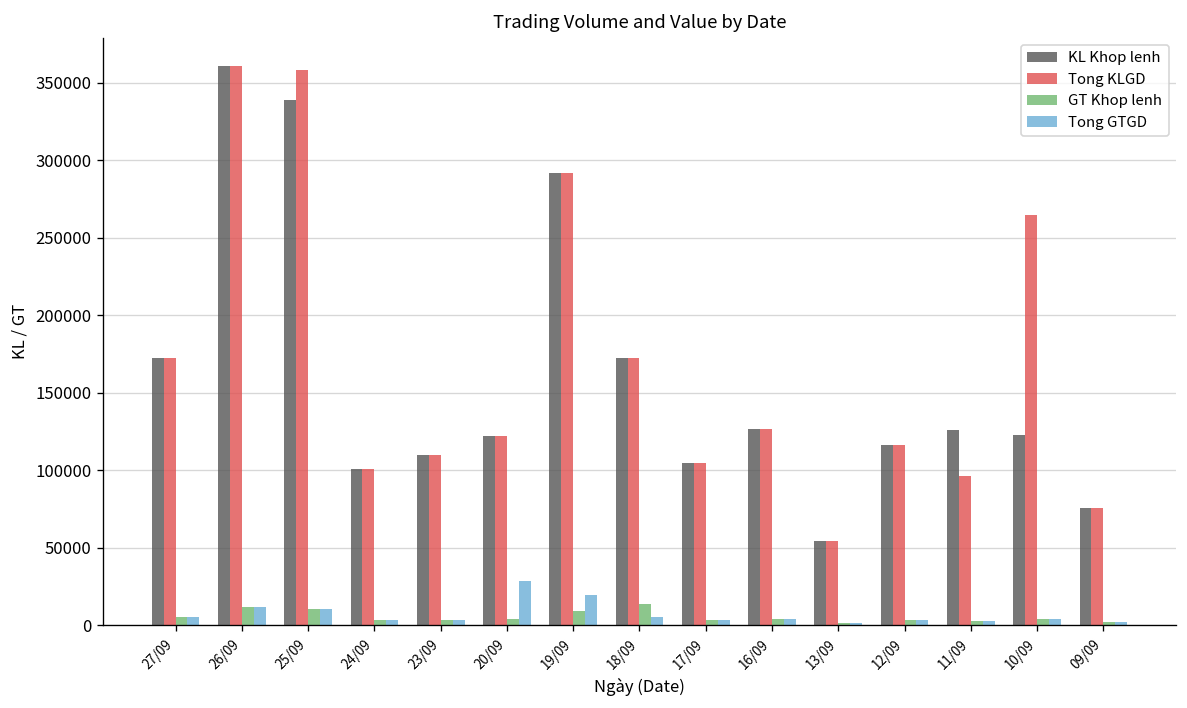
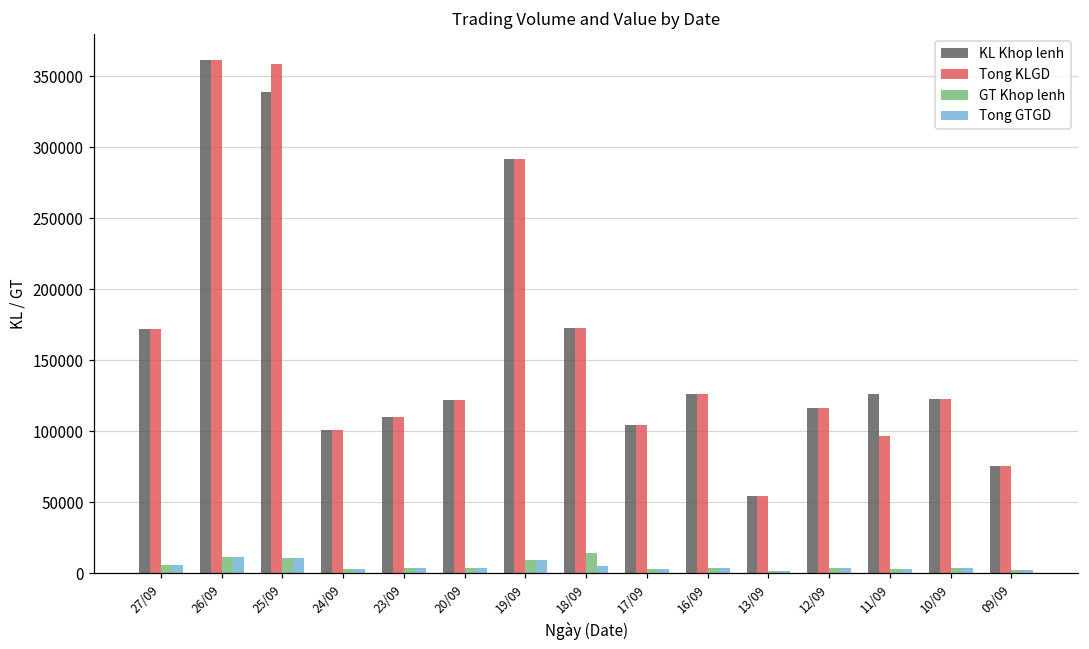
  {
    "KL Khop lenh": {
      "27/09": 172000,
      "26/09": 361000,
      "25/09": 339000,
      "24/09": 101000,
      "23/09": 110000,
      "20/09": 122000,
      "19/09": 292000,
      "18/09": 172000,
      "17/09": 105000,
      "16/09": 126000,
      "13/09": 55000,
      "12/09": 117000,
      "11/09": 126000,
      "10/09": 123000,
      "09/09": 75000
    },
    "Tong KLGD": {
      "27/09": 172000,
      "26/09": 361000,
      "25/09": 359000,
      "24/09": 101000,
      "23/09": 110000,
      "20/09": 122000,
      "19/09": 292000,
      "18/09": 172000,
      "17/09": 105000,
      "16/09": 126000,
      "13/09": 55000,
      "12/09": 117000,
      "11/09": 96000,
-     "10/09": 265000,
+     "10/09": 123000,
      "09/09": 75000
    },
    "GT Khop lenh": {
      "27/09": 5000,
      "26/09": 12000,
      "25/09": 11000,
      "24/09": 3000,
      "23/09": 3000,
      "20/09": 4000,
      "19/09": 9000,
      "18/09": 14000,
      "17/09": 3000,
      "16/09": 4000,
      "12/09": 4000,
      "11/09": 3000,
      "10/09": 4000,
      "09/09": 2000
    },
    "Tong GTGD": {
      "27/09": 5000,
      "26/09": 12000,
      "25/09": 11000,
      "24/09": 3000,
      "23/09": 3000,
-     "20/09": 28000,
-     "19/09": 20000,
+     "20/09": 4000,
+     "19/09": 9000,
      "18/09": 5000,
      "17/09": 3000,
      "16/09": 4000,
      "12/09": 4000,
      "11/09": 3000,
      "10/09": 4000,
      "09/09": 2000
    }
  }
